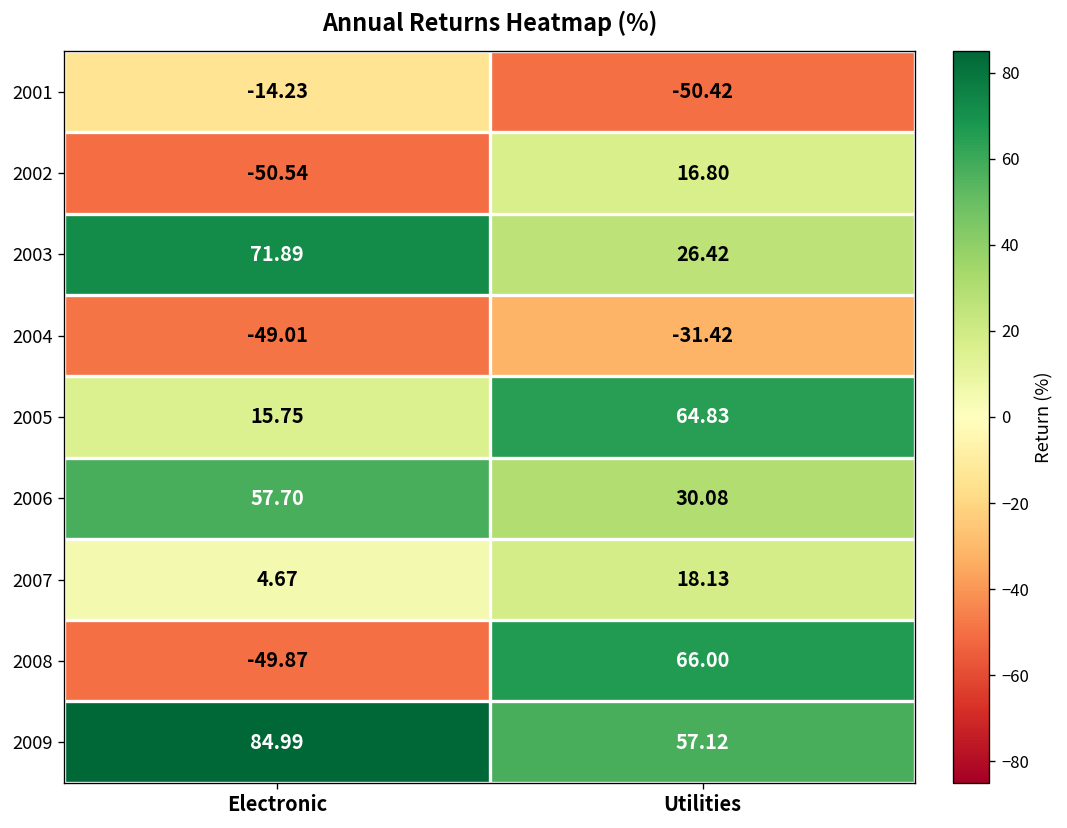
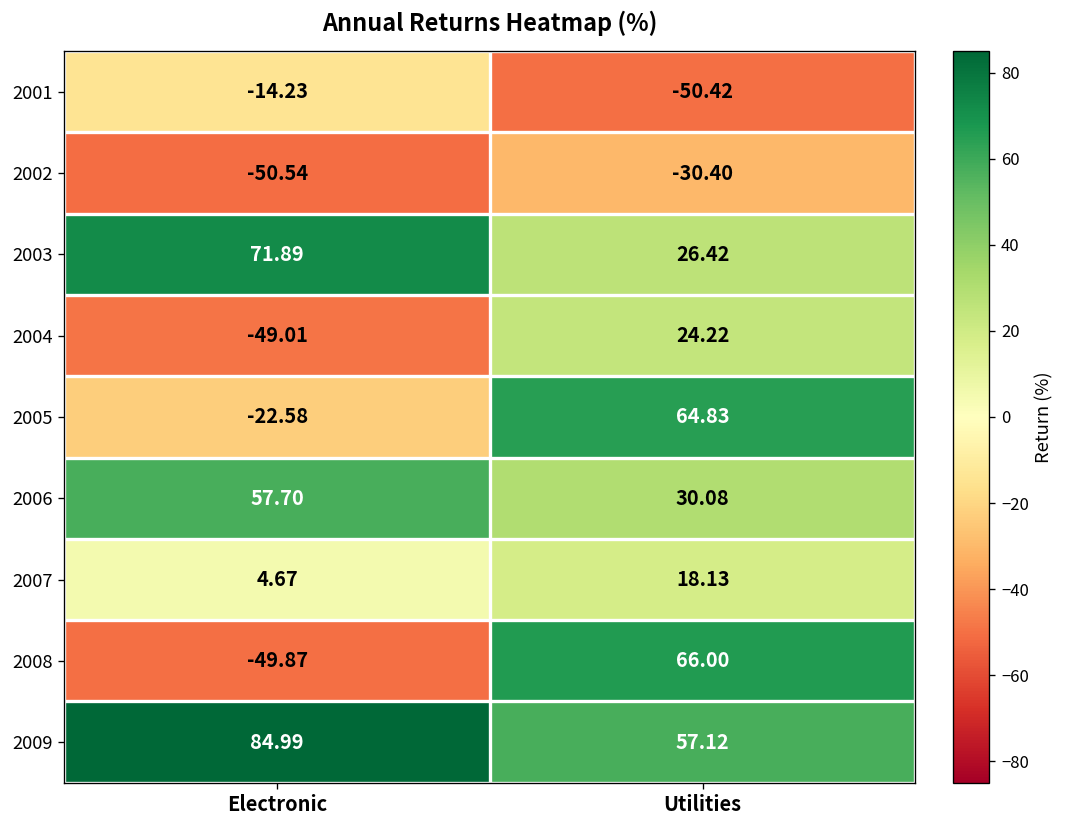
  {
    "2001": {
      "Electronic": -14.23,
      "Utilities": -50.42
    },
    "2002": {
      "Electronic": -50.54,
-     "Utilities": 16.80
+     "Utilities": -30.40
    },
    "2003": {
      "Electronic": 71.89,
      "Utilities": 26.42
    },
    "2004": {
      "Electronic": -49.01,
-     "Utilities": -31.42
+     "Utilities": 24.22
    },
    "2005": {
-     "Electronic": 15.75,
+     "Electronic": -22.58,
      "Utilities": 64.83
    },
    "2006": {
      "Electronic": 57.70,
      "Utilities": 30.08
    },
    "2007": {
      "Electronic": 4.67,
      "Utilities": 18.13
    },
    "2008": {
      "Electronic": -49.87,
      "Utilities": 66.00
    },
    "2009": {
      "Electronic": 84.99,
      "Utilities": 57.12
    }
  }
